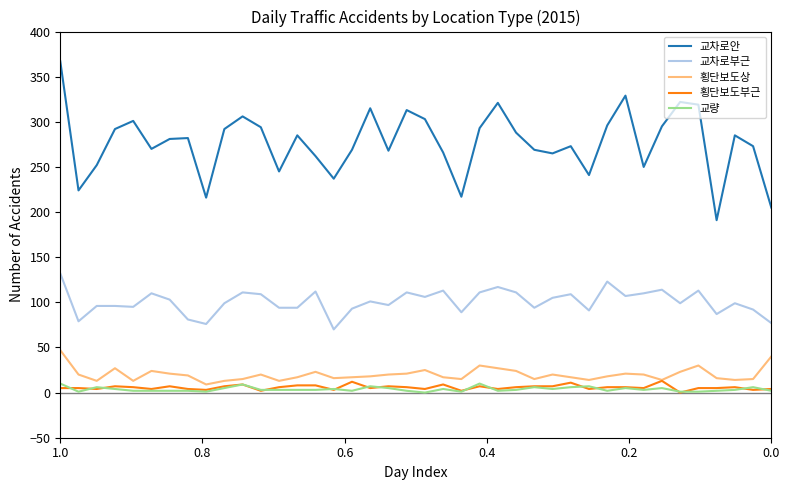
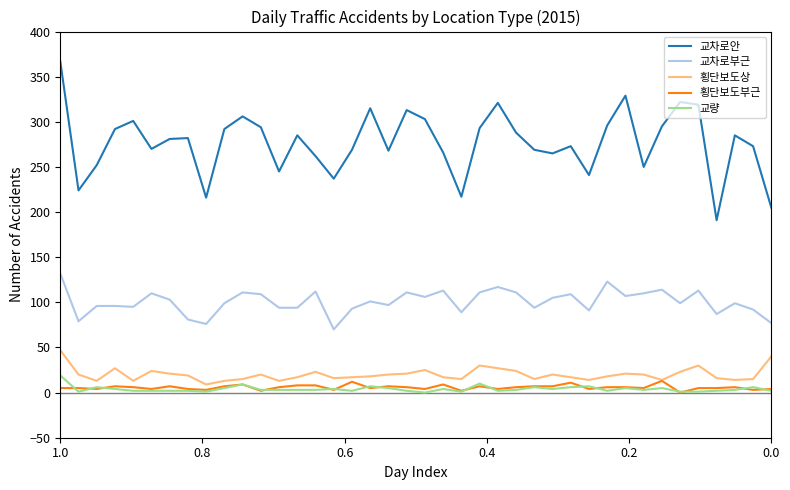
  {
    "교차로안": {
      "1.0": 370,
      "0.0": 210
    },
    "교차로부근": {
      "1.0": 130,
      "0.0": 80
    },
    "횡단보도상": {
      "1.0": 50,
      "0.0": 40
    },
    "횡단보도부근": {
      "1.0": 10
    },
    "교량": {
-     "1.0": 10
+     "1.0": 20
    }
  }
